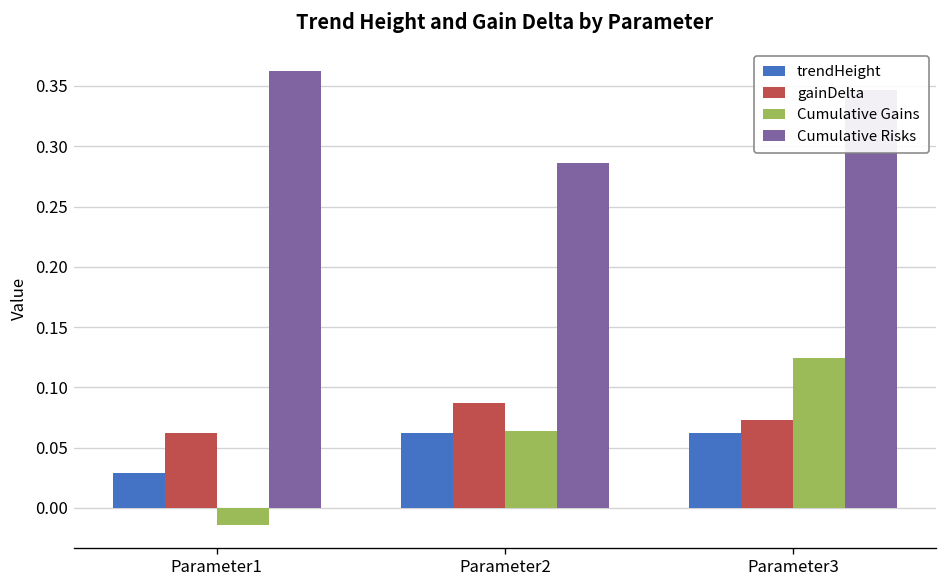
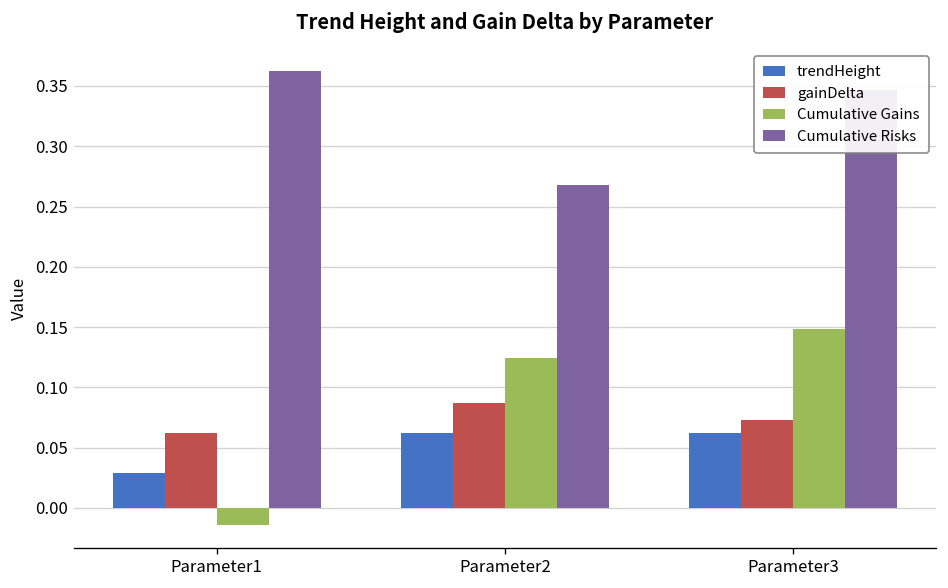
  {
    "trendHeight": {
      "Parameter1": 0.029,
      "Parameter2": 0.062,
      "Parameter3": 0.062
    },
    "gainDelta": {
      "Parameter1": 0.062,
      "Parameter2": 0.087,
      "Parameter3": 0.073
    },
    "Cumulative Gains": {
      "Parameter1": -0.014,
-     "Parameter2": 0.063,
-     "Parameter3": 0.124
+     "Parameter2": 0.124,
+     "Parameter3": 0.149
    },
    "Cumulative Risks": {
      "Parameter1": 0.362,
-     "Parameter2": 0.286
+     "Parameter2": 0.268
    }
  }
